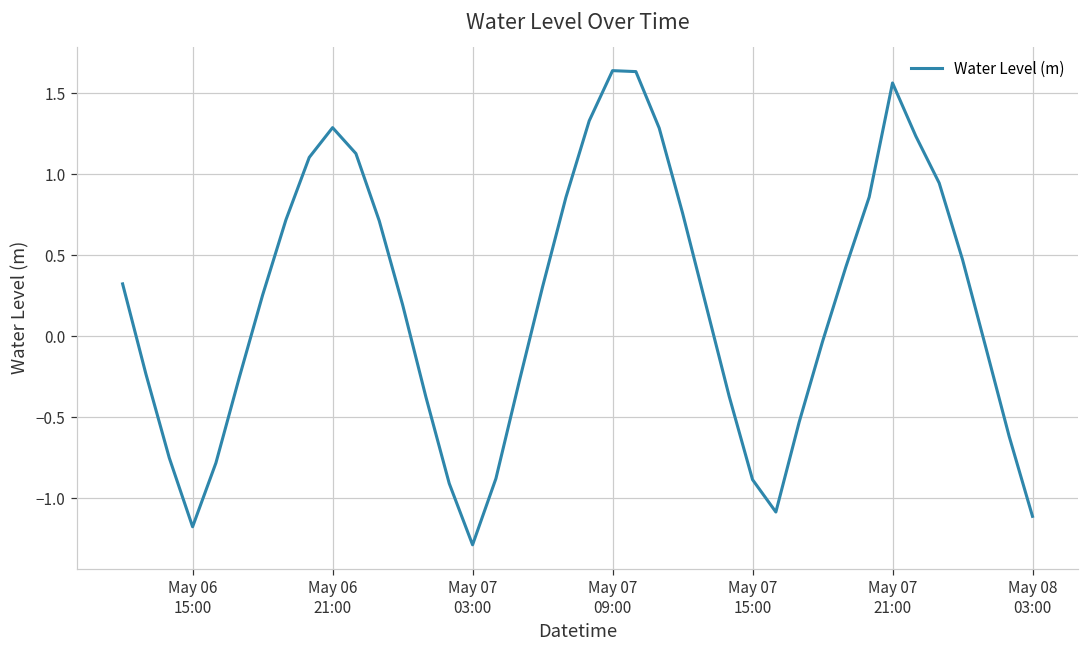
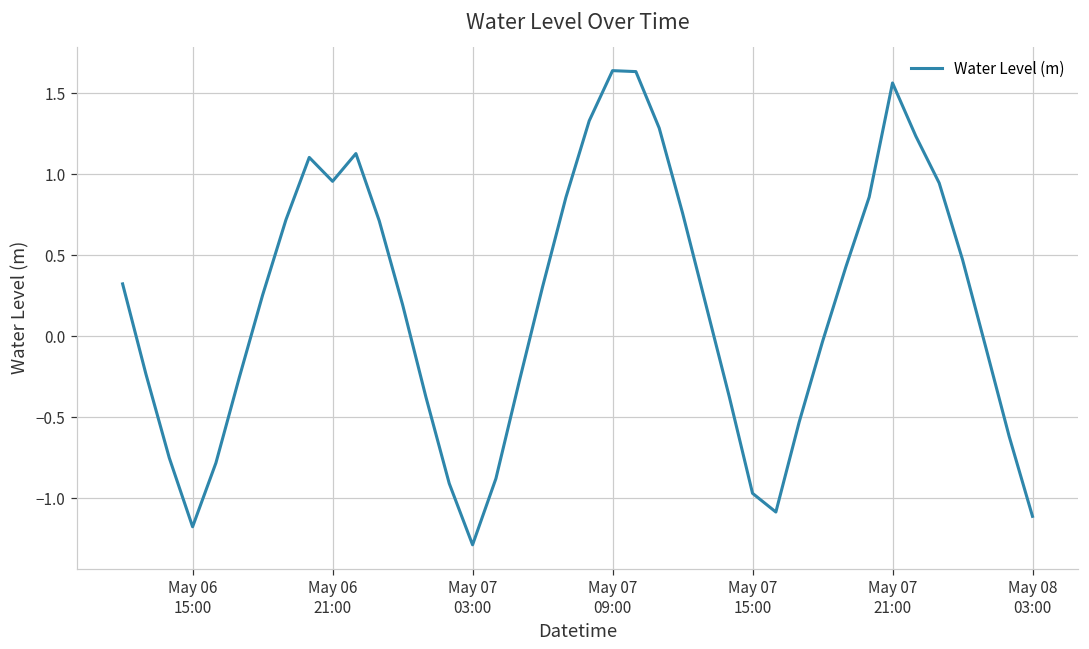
  {
    "May 06 15:00": -1.18,
-   "May 06 21:00": 1.29,
+   "May 06 21:00": 0.96,
    "May 07 03:00": -1.29,
    "May 07 09:00": 1.64,
-   "May 07 15:00": -0.89,
+   "May 07 15:00": -0.97,
    "May 07 21:00": 1.56,
    "May 08 03:00": -1.11
  }
